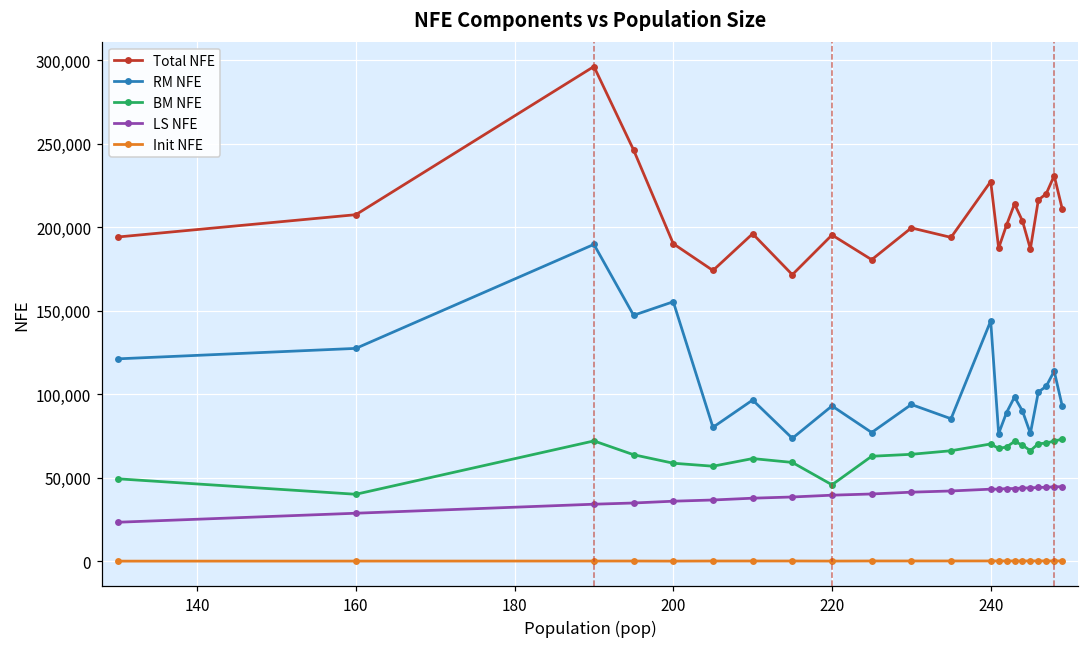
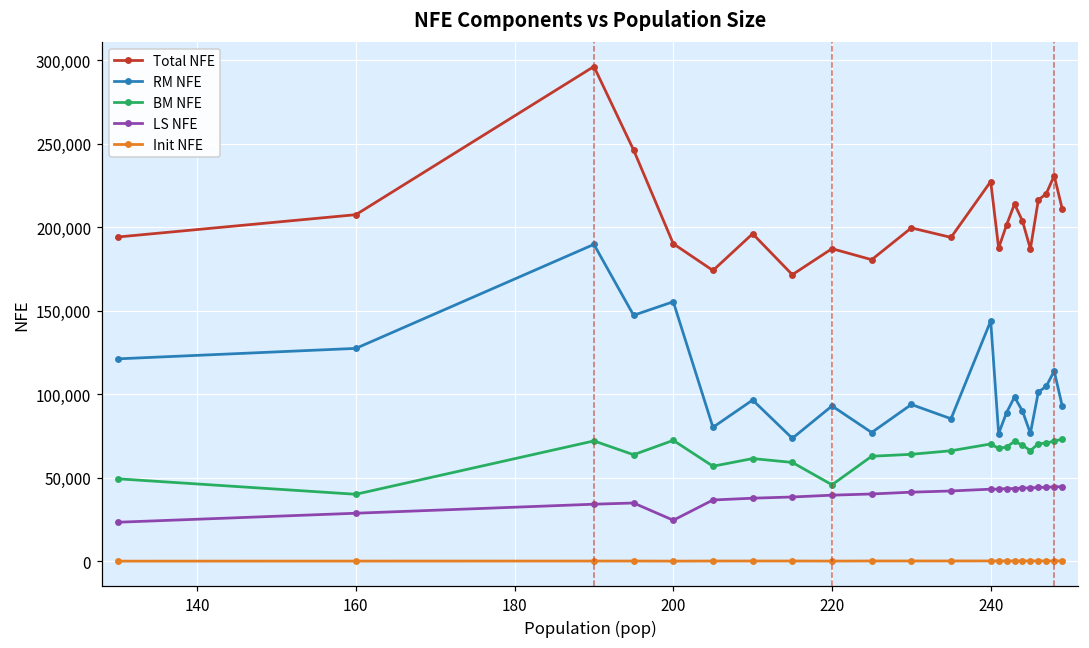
  {
    "Total NFE": {
      "160": "207,000",
      "200": "190,000",
-     "220": "195,000",
+     "220": "187,000",
      "240": "227,000"
    },
    "RM NFE": {
      "160": "127,000",
      "200": "155,000",
      "220": "93,000",
      "240": "144,000"
    },
    "BM NFE": {
      "160": "40,000",
-     "200": "59,000",
+     "200": "72,000",
      "220": "46,000",
      "240": "70,000"
    },
    "LS NFE": {
      "160": "29,000",
-     "200": "36,000",
+     "200": "25,000",
      "220": "40,000",
      "240": "43,000"
    },
    "Init NFE": {
      "160": "0",
      "200": "0",
      "220": "0",
      "240": "0"
    }
  }
